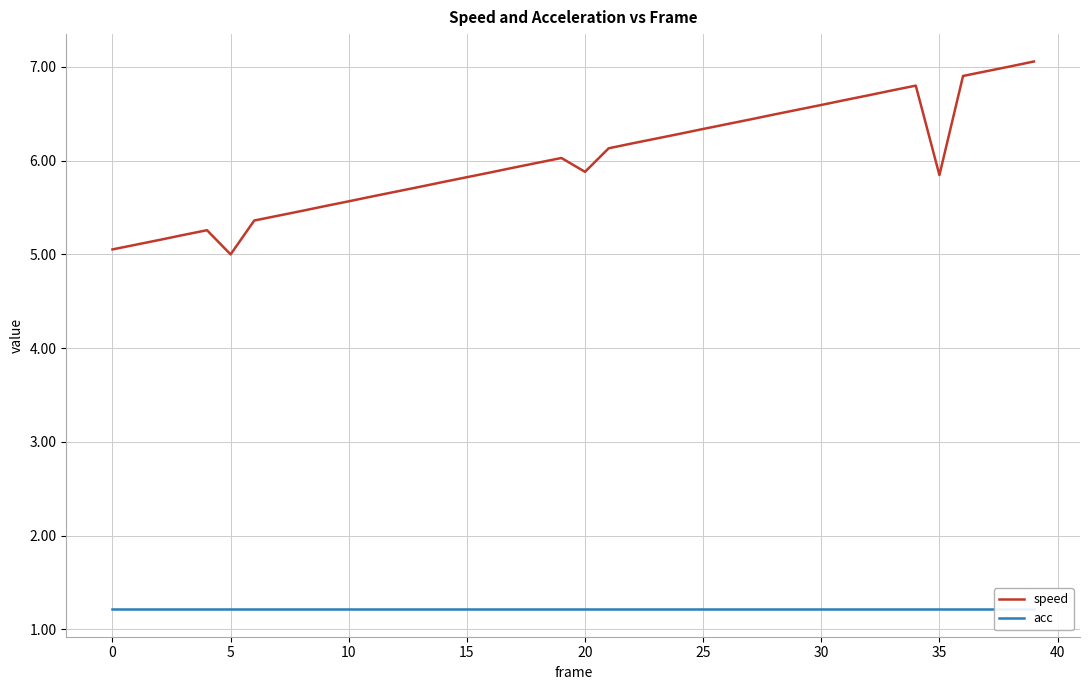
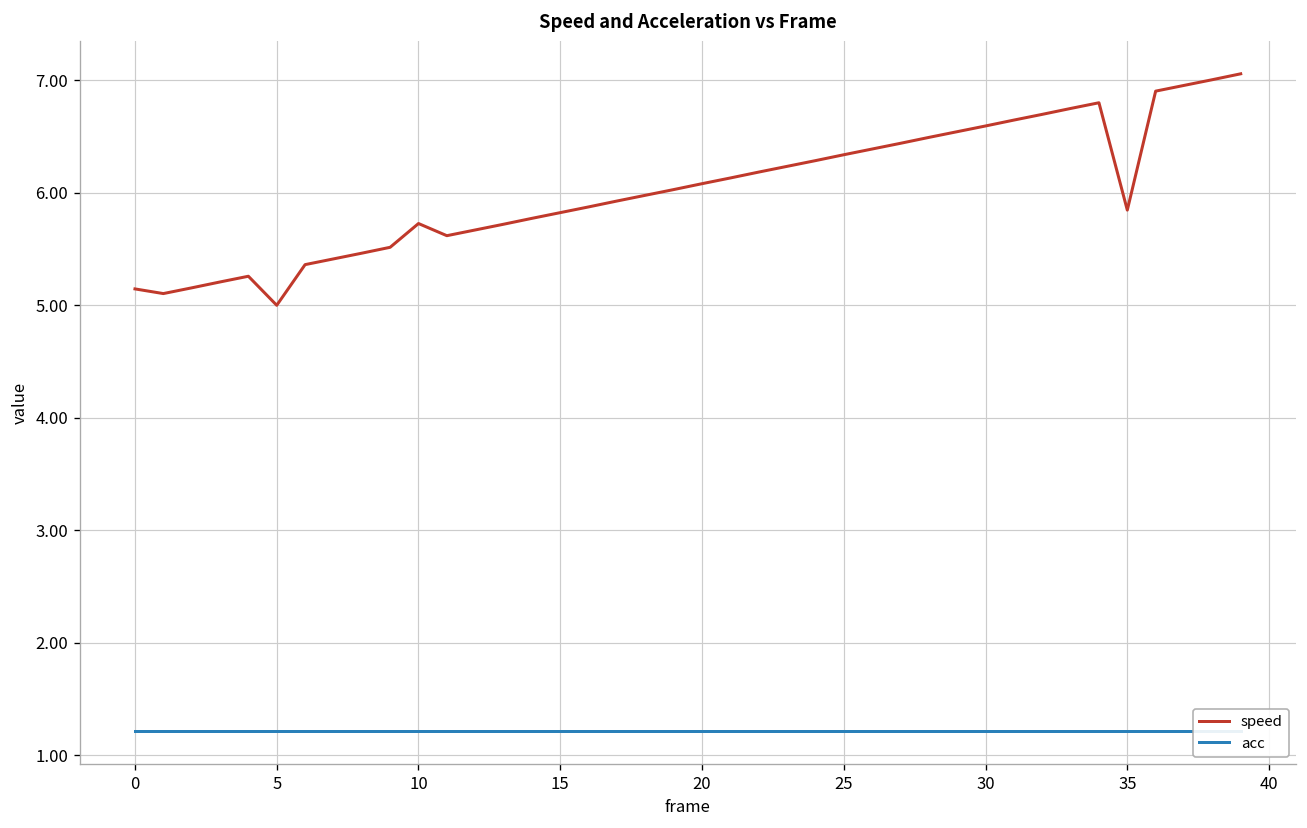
  {
    "speed": {
-     "0": 5.05,
+     "0": 5.15,
      "5": 5.0,
-     "10": 5.6,
+     "10": 5.7,
      "15": 5.8,
-     "20": 5.9,
+     "20": 6.1,
      "25": 6.3,
      "30": 6.6,
      "35": 5.8
    },
    "acc": {
      "0": 1.2,
      "5": 1.2,
      "10": 1.2,
      "15": 1.2,
      "20": 1.2,
      "25": 1.2,
      "30": 1.2,
      "35": 1.2
    }
  }
